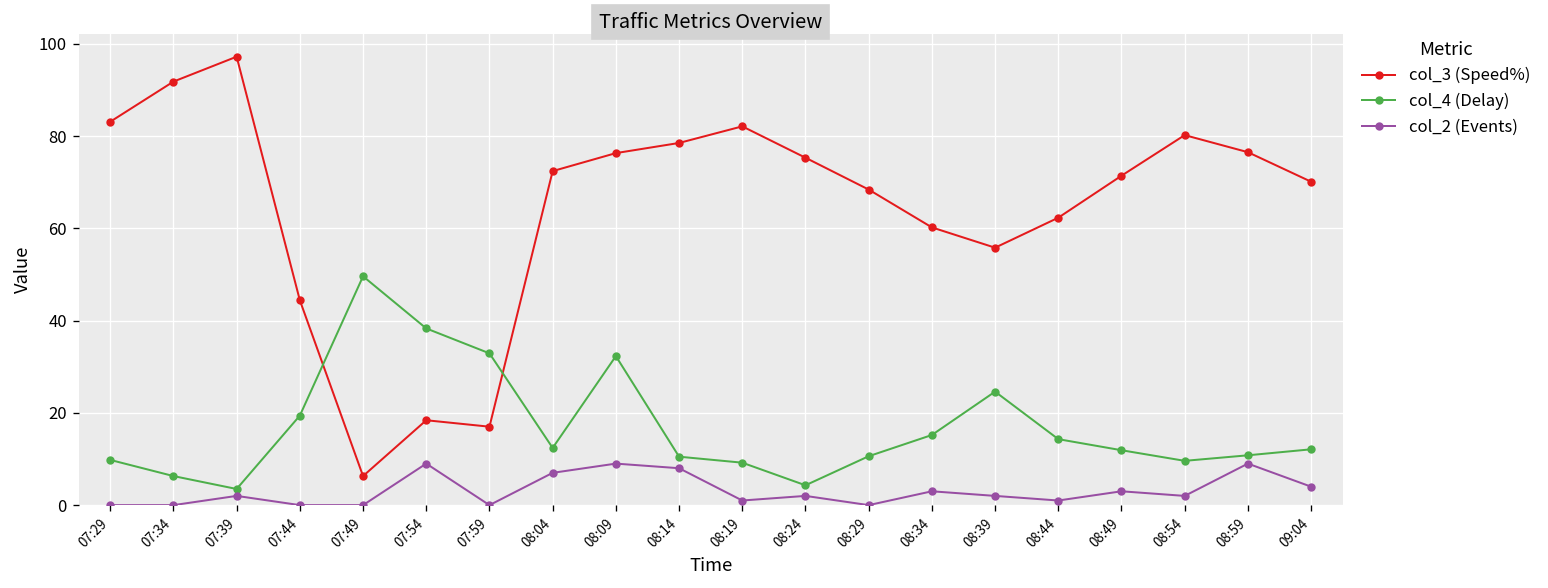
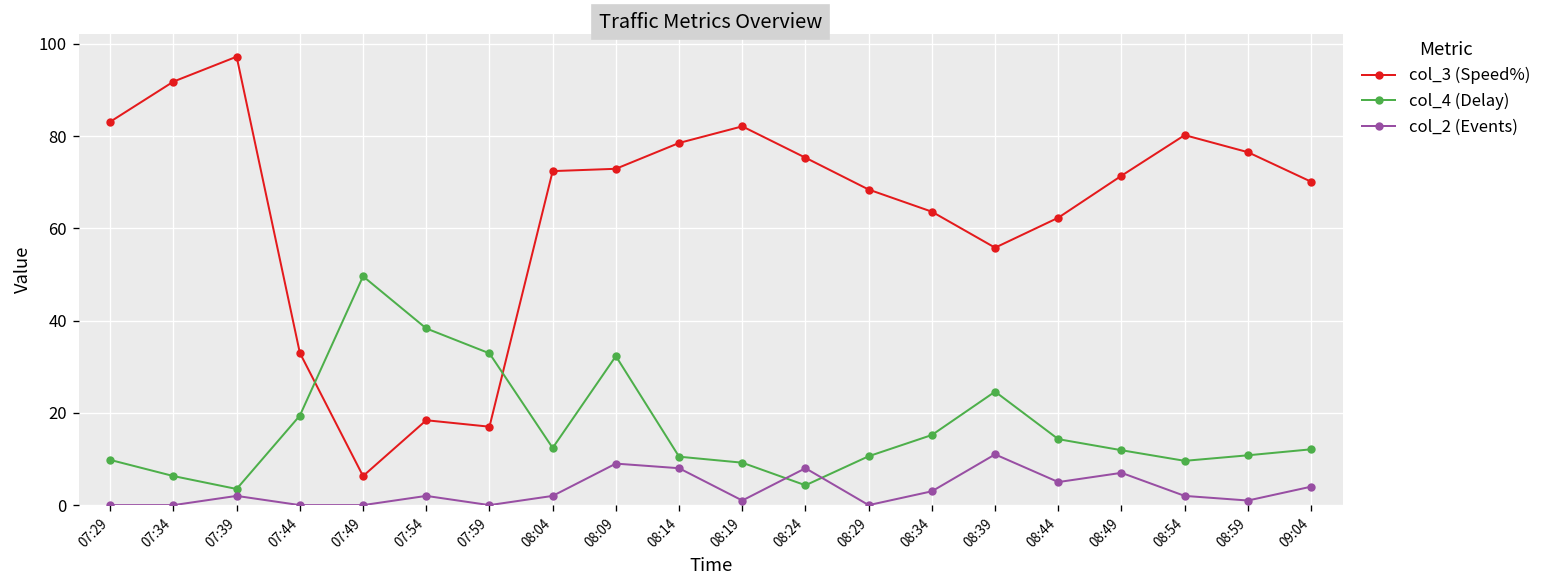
  {
    "col_3 (Speed%)": {
      "07:29": 83,
      "07:34": 92,
      "07:39": 97,
-     "07:44": 44,
+     "07:44": 33,
      "07:49": 6,
      "07:54": 18,
      "07:59": 17,
      "08:04": 72,
-     "08:09": 76,
+     "08:09": 73,
      "08:14": 79,
      "08:19": 82,
      "08:24": 75,
      "08:29": 68,
-     "08:34": 60,
+     "08:34": 64,
      "08:39": 56,
      "08:44": 62,
      "08:49": 71,
      "08:54": 80,
      "08:59": 77,
      "09:04": 70
    },
    "col_4 (Delay)": {
      "07:29": 10,
      "07:34": 6,
      "07:39": 4,
      "07:44": 19,
      "07:49": 50,
      "07:54": 38,
      "07:59": 33,
      "08:04": 12,
      "08:09": 32,
      "08:14": 11,
      "08:19": 9,
      "08:24": 4,
      "08:29": 11,
      "08:34": 15,
      "08:39": 25,
      "08:44": 14,
      "08:49": 12,
      "08:54": 10,
      "08:59": 11,
      "09:04": 12
    },
    "col_2 (Events)": {
      "07:29": 0,
      "07:34": 0,
      "07:39": 2,
      "07:44": 0,
      "07:49": 0,
-     "07:54": 9,
+     "07:54": 2,
      "07:59": 0,
-     "08:04": 7,
+     "08:04": 2,
      "08:09": 9,
      "08:14": 8,
      "08:19": 1,
-     "08:24": 2,
+     "08:24": 8,
      "08:29": 0,
      "08:34": 3,
-     "08:39": 2,
-     "08:44": 1,
-     "08:49": 3,
+     "08:39": 11,
+     "08:44": 5,
+     "08:49": 7,
      "08:54": 2,
-     "08:59": 9,
+     "08:59": 1,
      "09:04": 4
    }
  }
